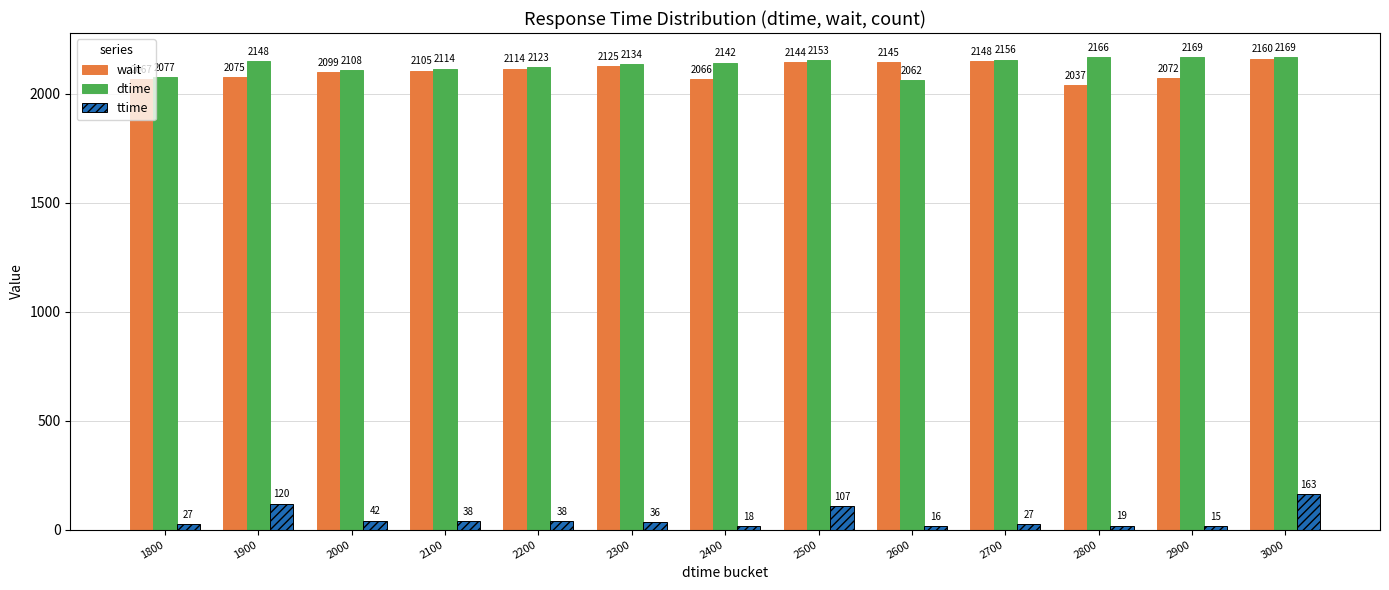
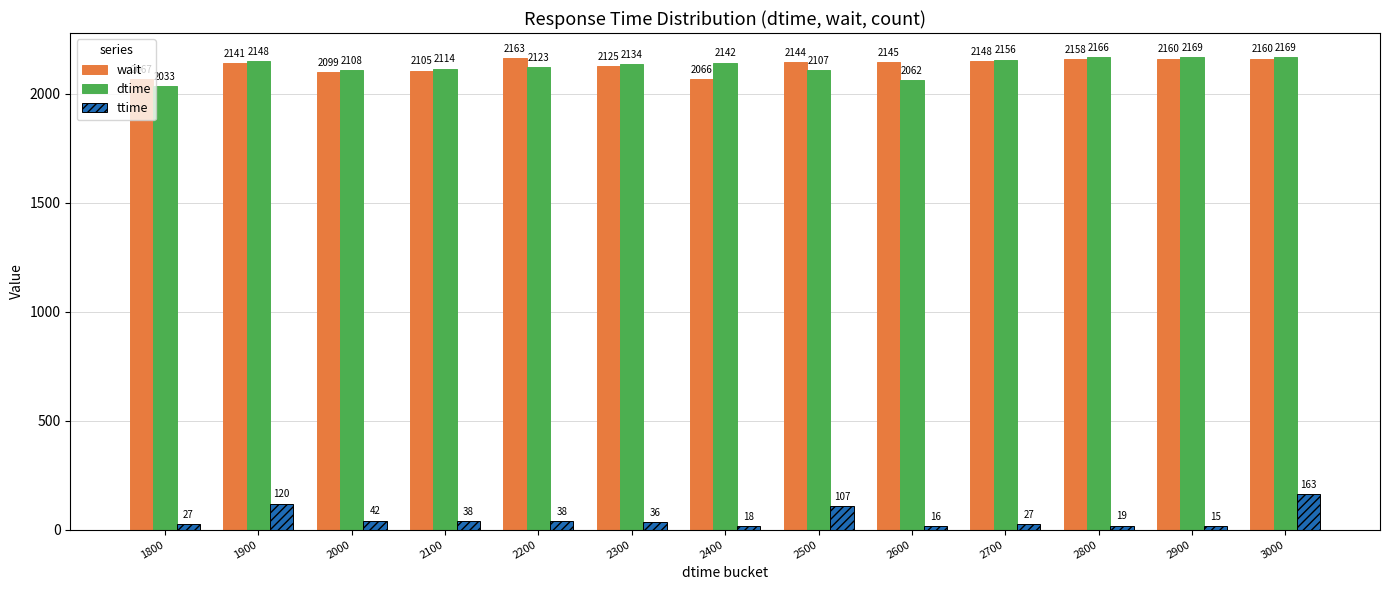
  {
    "wait": {
-     "1900": 2075,
+     "1900": 2141,
      "2000": 2099,
      "2100": 2105,
-     "2200": 2114,
+     "2200": 2163,
      "2300": 2125,
      "2400": 2066,
      "2500": 2144,
      "2600": 2145,
      "2700": 2148,
-     "2800": 2037,
-     "2900": 2072,
+     "2800": 2158,
+     "2900": 2160,
      "3000": 2160
    },
    "dtime": {
-     "1800": 2077,
+     "1800": 2033,
      "1900": 2148,
      "2000": 2108,
      "2100": 2114,
      "2200": 2123,
      "2300": 2134,
      "2400": 2142,
-     "2500": 2153,
+     "2500": 2107,
      "2600": 2062,
      "2700": 2156,
      "2800": 2166,
      "2900": 2169,
      "3000": 2169
    },
    "ttime": {
      "1800": 27,
      "1900": 120,
      "2000": 42,
      "2100": 38,
      "2200": 38,
      "2300": 36,
      "2400": 18,
      "2500": 107,
      "2600": 16,
      "2700": 27,
      "2800": 19,
      "2900": 15,
      "3000": 163
    }
  }
